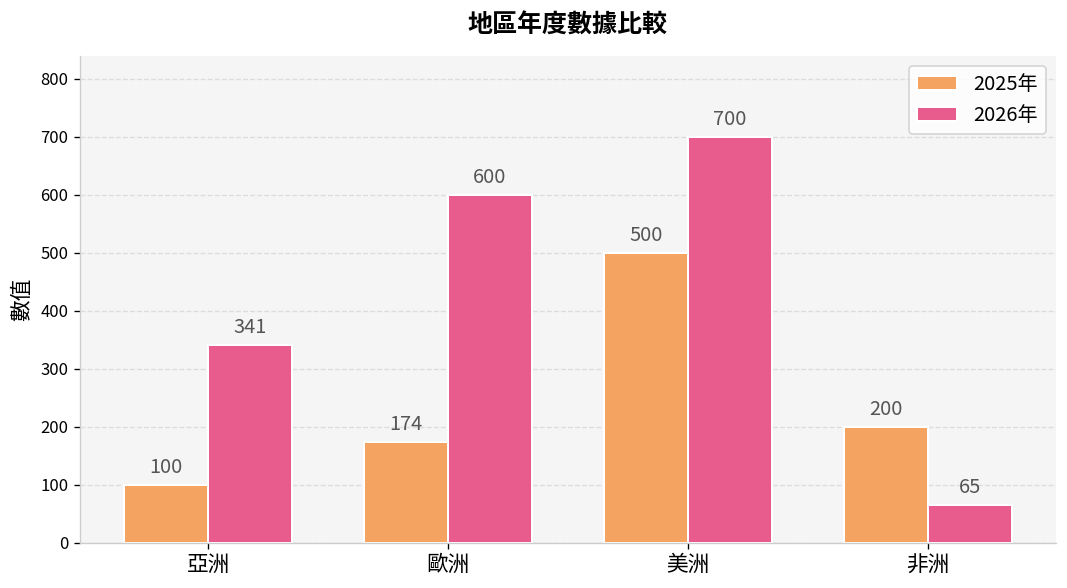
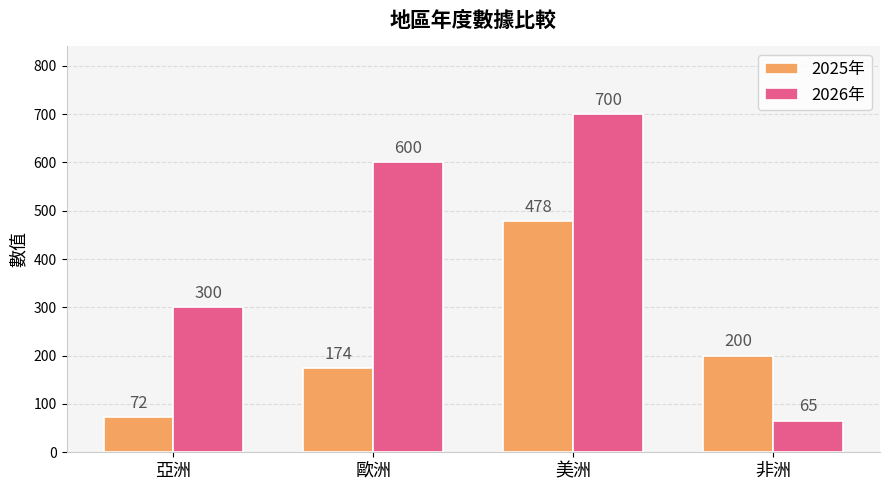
  {
    "2025年": {
-     "亞洲": 100,
+     "亞洲": 72,
      "歐洲": 174,
-     "美洲": 500,
+     "美洲": 478,
      "非洲": 200
    },
    "2026年": {
-     "亞洲": 341,
+     "亞洲": 300,
      "歐洲": 600,
      "美洲": 700,
      "非洲": 65
    }
  }
